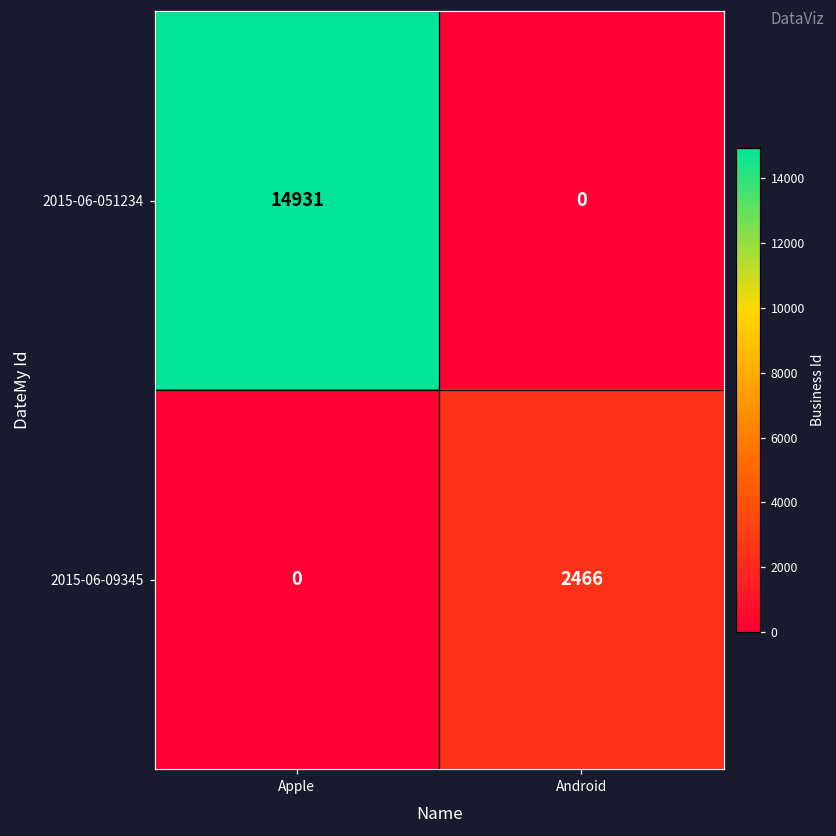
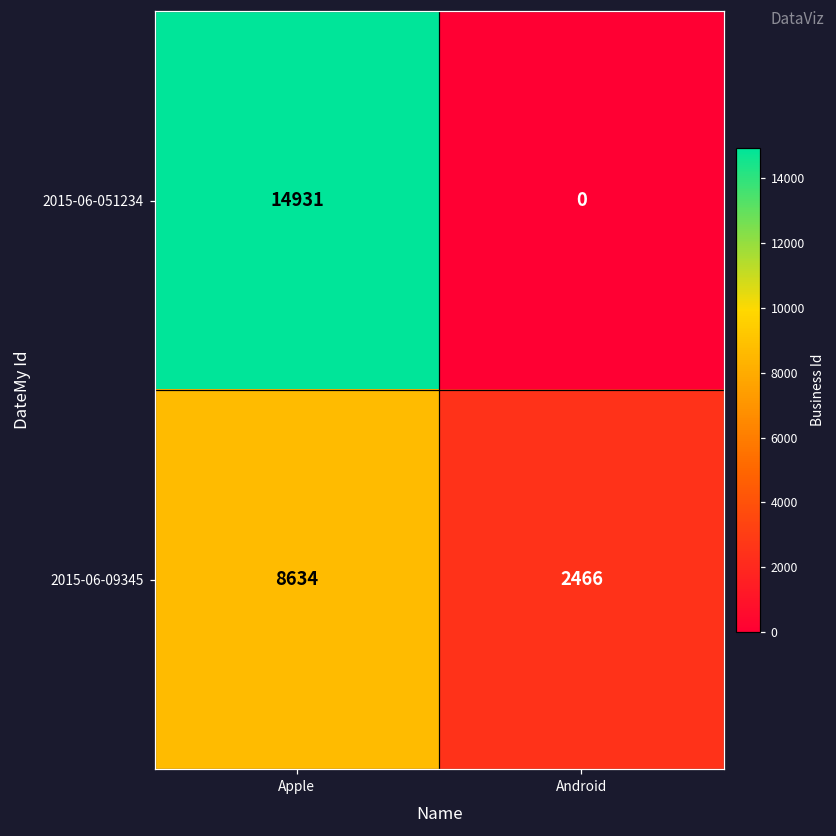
  {
    "2015-06-051234": {
      "Apple": 14931,
      "Android": 0
    },
    "2015-06-09345": {
-     "Apple": 0,
+     "Apple": 8634,
      "Android": 2466
    }
  }
